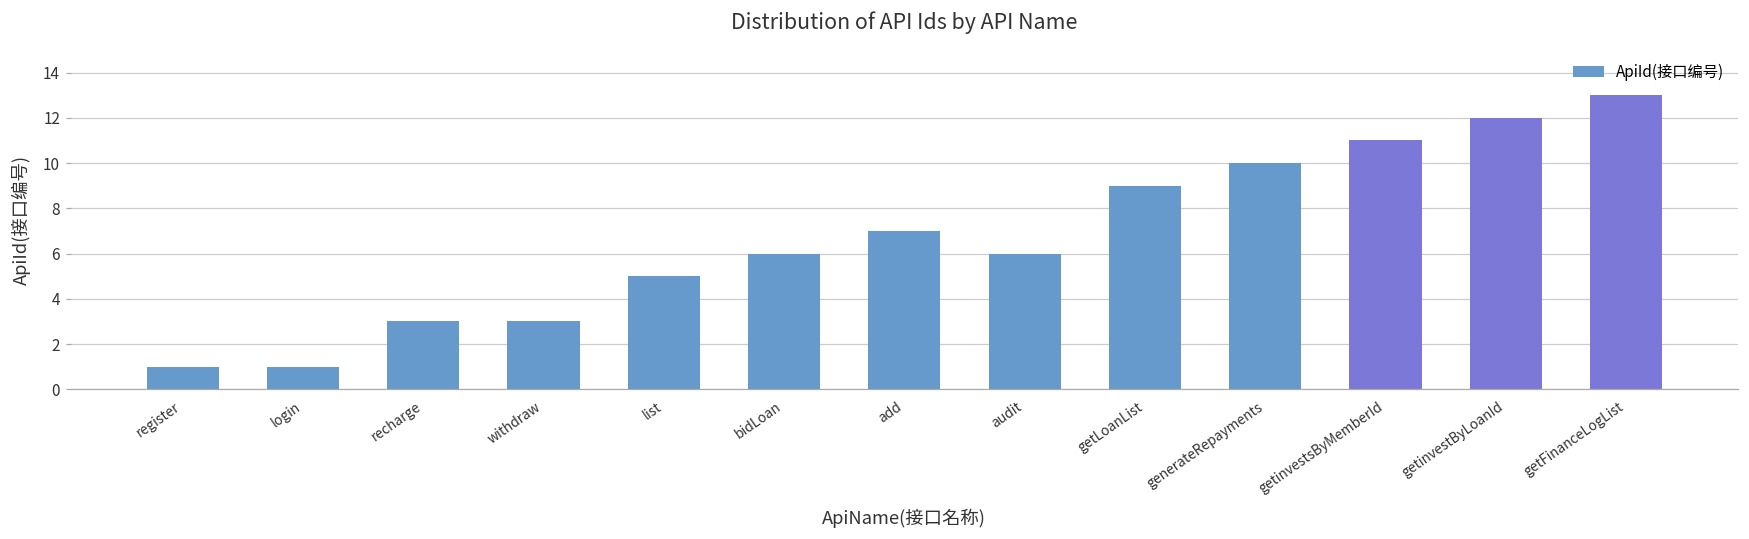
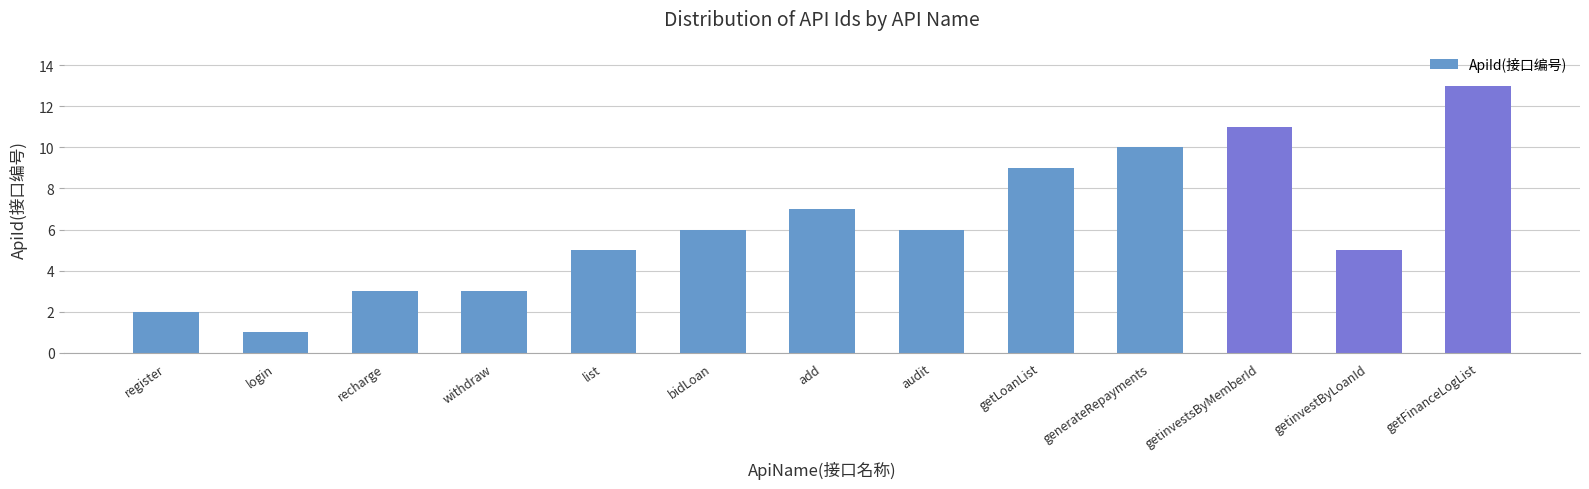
  {
-   "register": 1,
+   "register": 2,
    "login": 1,
    "recharge": 3,
    "withdraw": 3,
    "list": 5,
    "bidLoan": 6,
    "add": 7,
    "audit": 6,
    "getLoanList": 9,
    "generateRepayments": 10,
    "getinvestsByMemberId": 11,
-   "getinvestByLoanId": 12,
+   "getinvestByLoanId": 5,
    "getFinanceLogList": 13
  }
